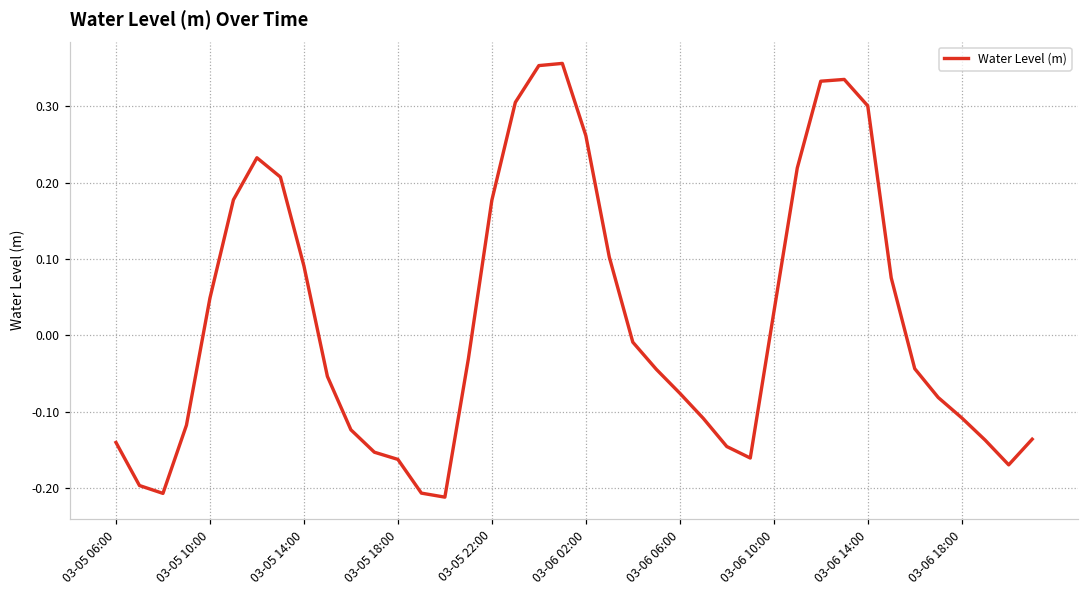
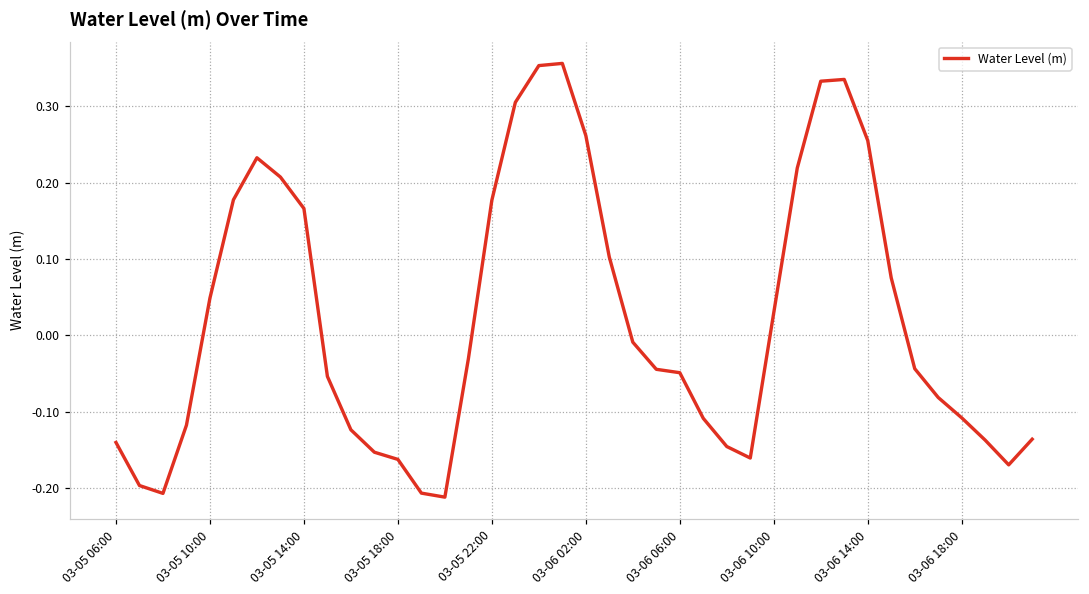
  {
    "03-05 06:00": -0.14,
    "03-05 10:00": 0.05,
-   "03-05 14:00": 0.09,
+   "03-05 14:00": 0.17,
    "03-05 18:00": -0.16,
    "03-05 22:00": 0.18,
    "03-06 02:00": 0.26,
-   "03-06 06:00": -0.08,
+   "03-06 06:00": -0.05,
    "03-06 10:00": 0.03,
-   "03-06 14:00": 0.30,
+   "03-06 14:00": 0.25,
    "03-06 18:00": -0.11
  }
